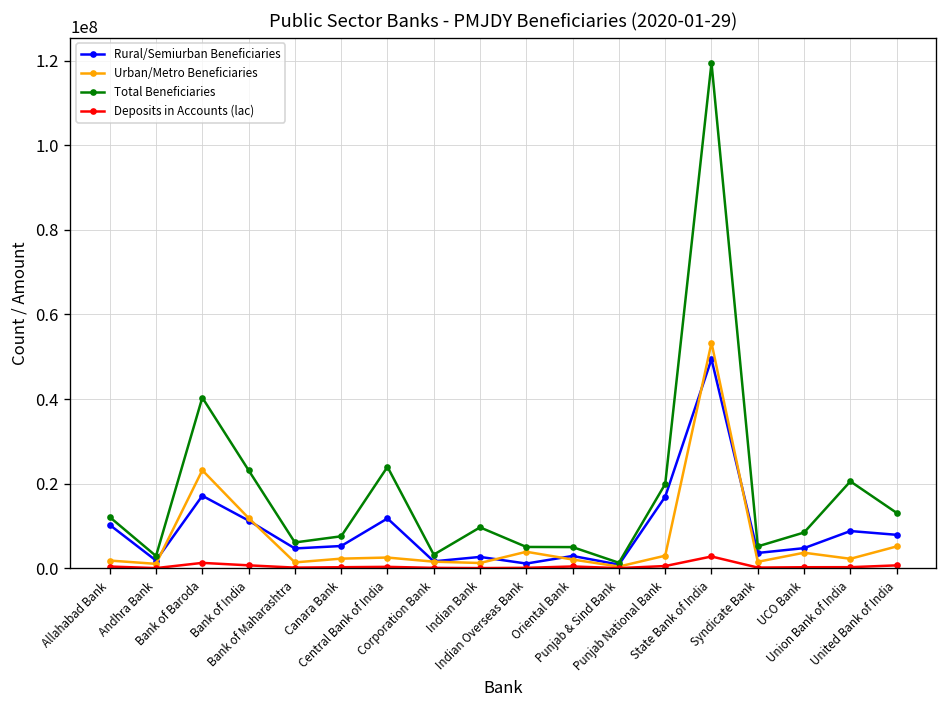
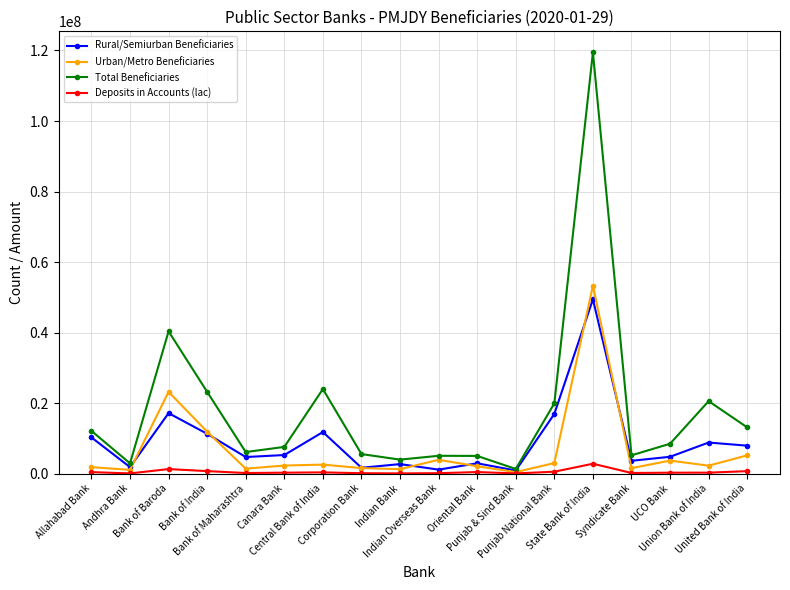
  {
    "Rural/Semiurban Beneficiaries": {
      "Allahabad Bank": 10000000,
      "Andhra Bank": 2000000,
      "Bank of Baroda": 17000000,
      "Bank of Maharashtra": 5000000,
      "Canara Bank": 5000000,
      "Central Bank of India": 12000000,
      "Indian Bank": 3000000,
      "Indian Overseas Bank": 1000000,
      "Oriental Bank": 3000000,
      "Punjab National Bank": 17000000,
      "State Bank of India": 49000000,
      "Syndicate Bank": 4000000,
      "UCO Bank": 5000000,
      "Union Bank of India": 9000000,
      "United Bank of India": 8000000
    },
    "Urban/Metro Beneficiaries": {
      "Allahabad Bank": 2000000,
      "Andhra Bank": 1000000,
      "Bank of Baroda": 23000000,
      "Bank of Maharashtra": 1000000,
      "Canara Bank": 2000000,
      "Central Bank of India": 3000000,
      "Indian Bank": 1000000,
      "Indian Overseas Bank": 4000000,
      "Oriental Bank": 2000000,
      "Punjab National Bank": 3000000,
      "State Bank of India": 53000000,
      "Syndicate Bank": 2000000,
      "UCO Bank": 4000000,
      "Union Bank of India": 2000000,
      "United Bank of India": 5000000
    },
    "Total Beneficiaries": {
      "Allahabad Bank": 12000000,
      "Andhra Bank": 3000000,
      "Bank of Baroda": 40000000,
      "Bank of India": 23000000,
      "Bank of Maharashtra": 6000000,
      "Canara Bank": 8000000,
      "Central Bank of India": 24000000,
-     "Corporation Bank": 3000000,
-     "Indian Bank": 10000000,
+     "Corporation Bank": 6000000,
+     "Indian Bank": 4000000,
      "Indian Overseas Bank": 5000000,
      "Oriental Bank": 5000000,
      "Punjab National Bank": 20000000,
      "State Bank of India": 119000000,
      "Syndicate Bank": 5000000,
      "UCO Bank": 8000000,
      "Union Bank of India": 21000000,
      "United Bank of India": 13000000
    },
    "Deposits in Accounts (lac)": {
      "Allahabad Bank": 0,
      "Andhra Bank": 0,
      "Bank of Baroda": 1000000,
      "Bank of India": 1000000,
      "Bank of Maharashtra": 0,
      "Canara Bank": 0,
      "Central Bank of India": 0,
      "Corporation Bank": 0,
      "Indian Bank": 0,
      "Indian Overseas Bank": 0,
      "Oriental Bank": 0,
      "Punjab National Bank": 1000000,
      "State Bank of India": 3000000,
      "Syndicate Bank": 0,
      "UCO Bank": 0,
      "Union Bank of India": 0,
      "United Bank of India": 1000000
    }
  }
